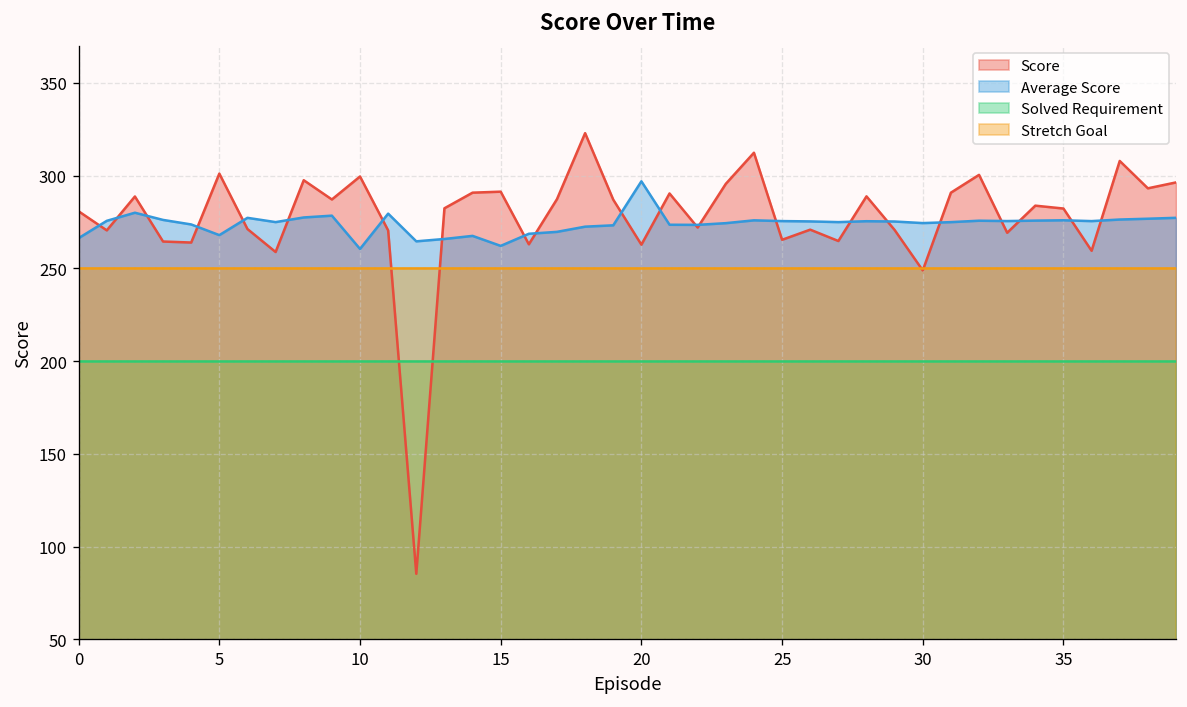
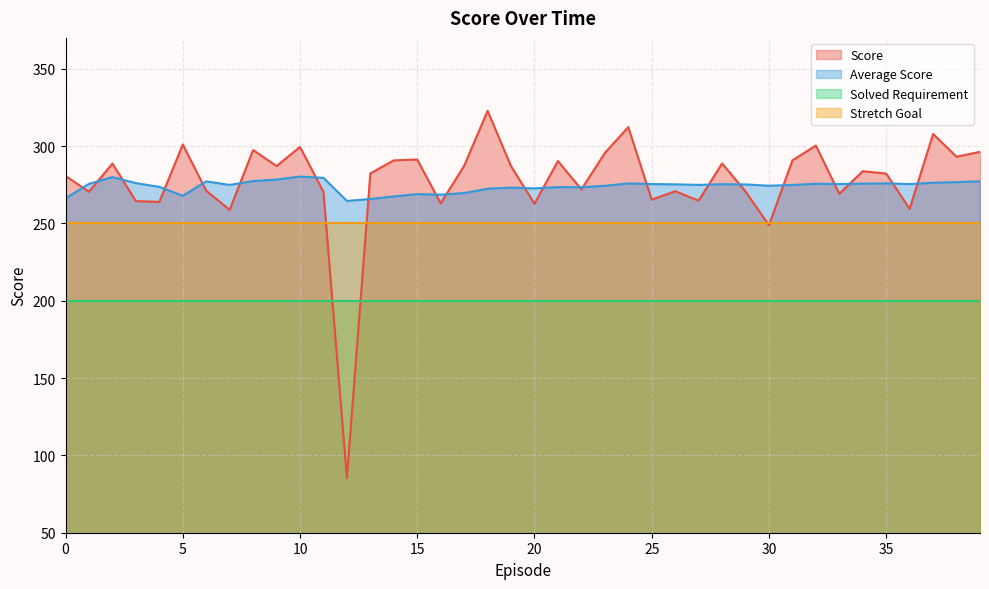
  {
    "Average Score": {
      "0": 266,
      "5": 268,
-     "10": 260,
-     "15": 262,
-     "20": 297,
+     "10": 280,
+     "15": 269,
+     "20": 273,
      "25": 275,
      "30": 274,
      "35": 276
    },
    "Solved Requirement": {
      "0": 200,
      "5": 200,
      "10": 200,
      "15": 200,
      "20": 200,
      "25": 200,
      "30": 200,
      "35": 200
    }
  }
